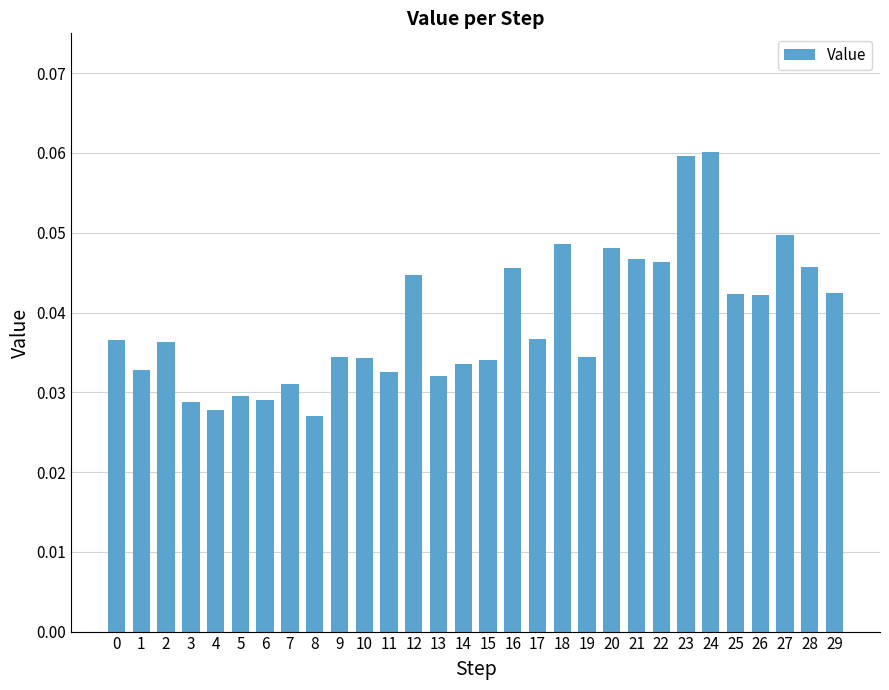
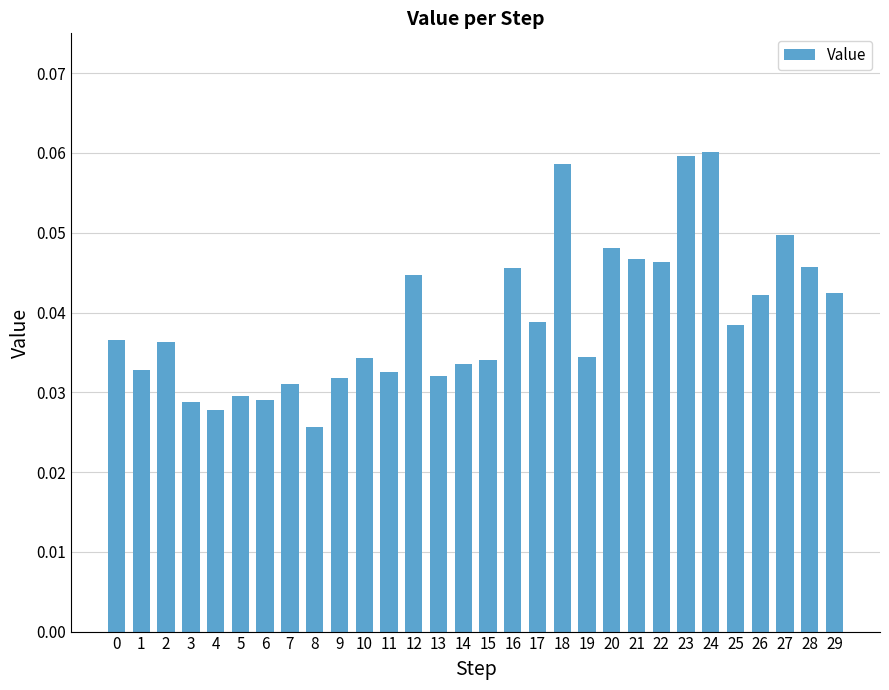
  {
    "0": 0.037,
    "1": 0.033,
    "2": 0.036,
    "3": 0.029,
    "4": 0.028,
    "5": 0.030,
    "6": 0.029,
    "7": 0.031,
-   "8": 0.027,
-   "9": 0.034,
+   "8": 0.026,
+   "9": 0.032,
    "10": 0.034,
    "11": 0.033,
    "12": 0.045,
    "13": 0.032,
    "14": 0.033,
    "15": 0.034,
    "16": 0.046,
-   "17": 0.037,
-   "18": 0.049,
+   "17": 0.039,
+   "18": 0.059,
    "19": 0.034,
    "20": 0.048,
    "21": 0.047,
    "22": 0.046,
    "23": 0.060,
    "24": 0.060,
-   "25": 0.042,
+   "25": 0.038,
    "26": 0.042,
    "27": 0.050,
    "28": 0.046,
    "29": 0.042
  }
